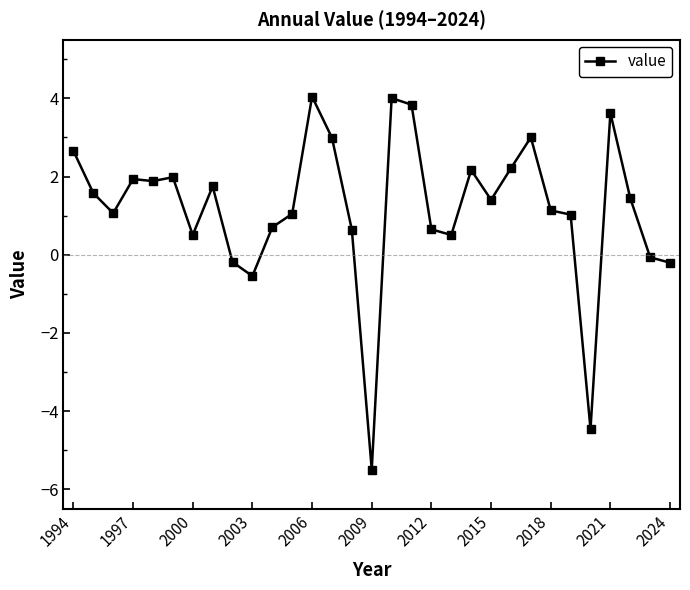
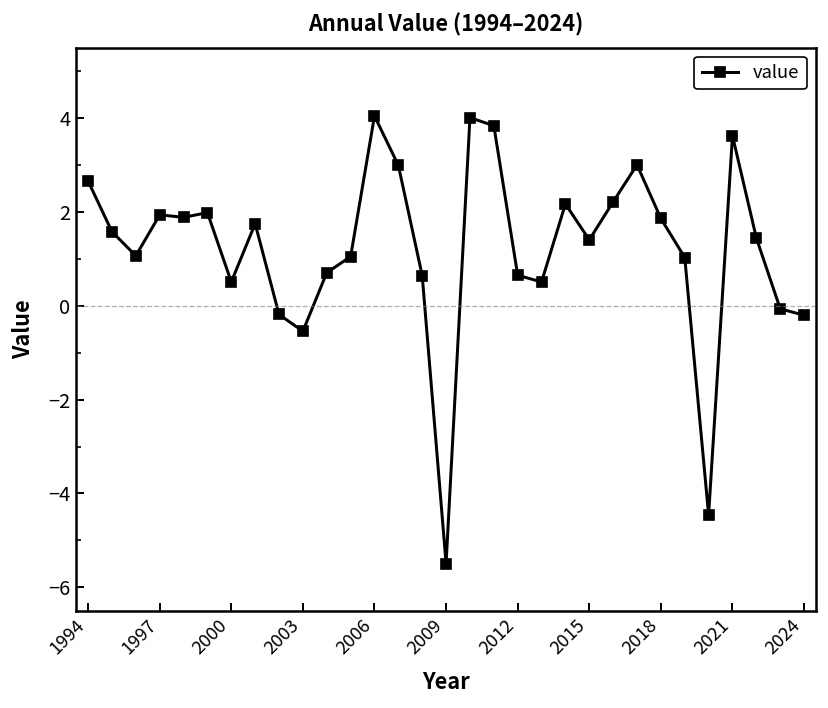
  {
    "1994": 2.7,
    "1997": 1.9,
    "2000": 0.5,
    "2003": -0.5,
    "2006": 4.0,
    "2009": -5.5,
    "2012": 0.7,
    "2015": 1.4,
-   "2018": 1.1,
+   "2018": 1.9,
    "2021": 3.6,
    "2024": -0.2
  }
